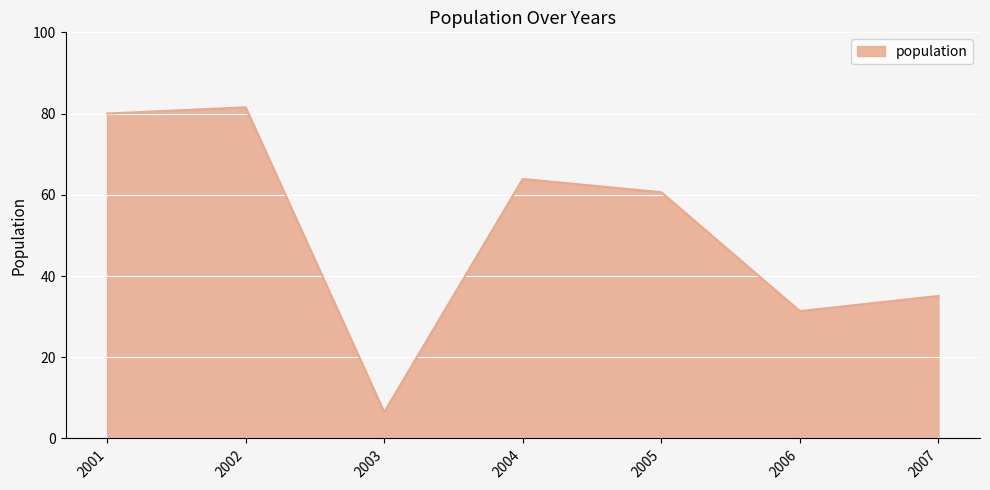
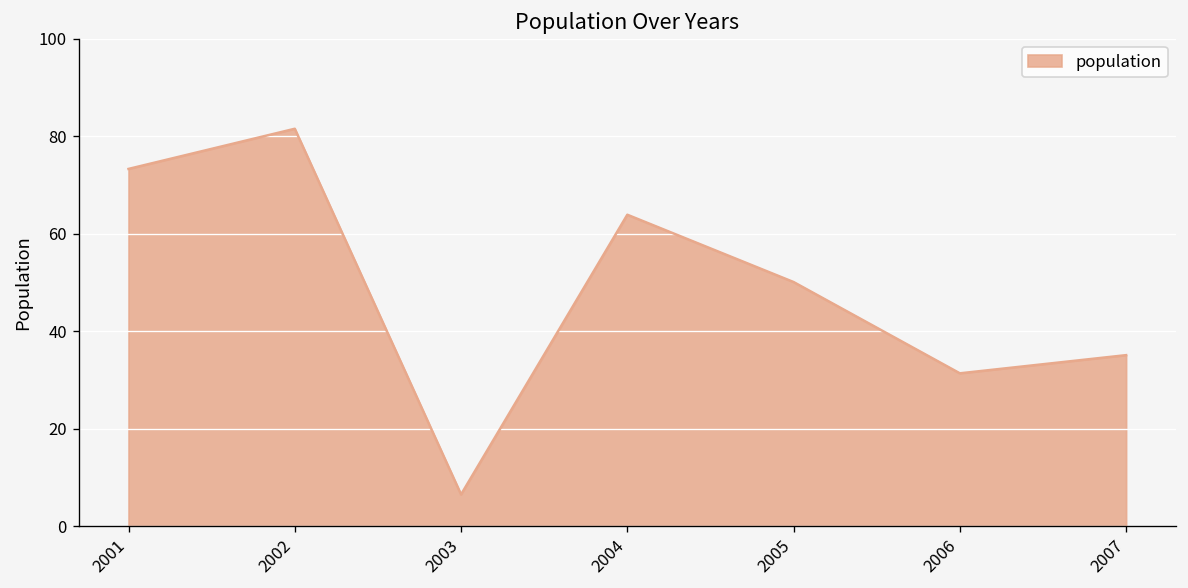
  {
-   "2001": 80,
+   "2001": 73,
    "2002": 82,
    "2003": 7,
    "2004": 64,
-   "2005": 61,
+   "2005": 50,
    "2006": 31,
    "2007": 35
  }
